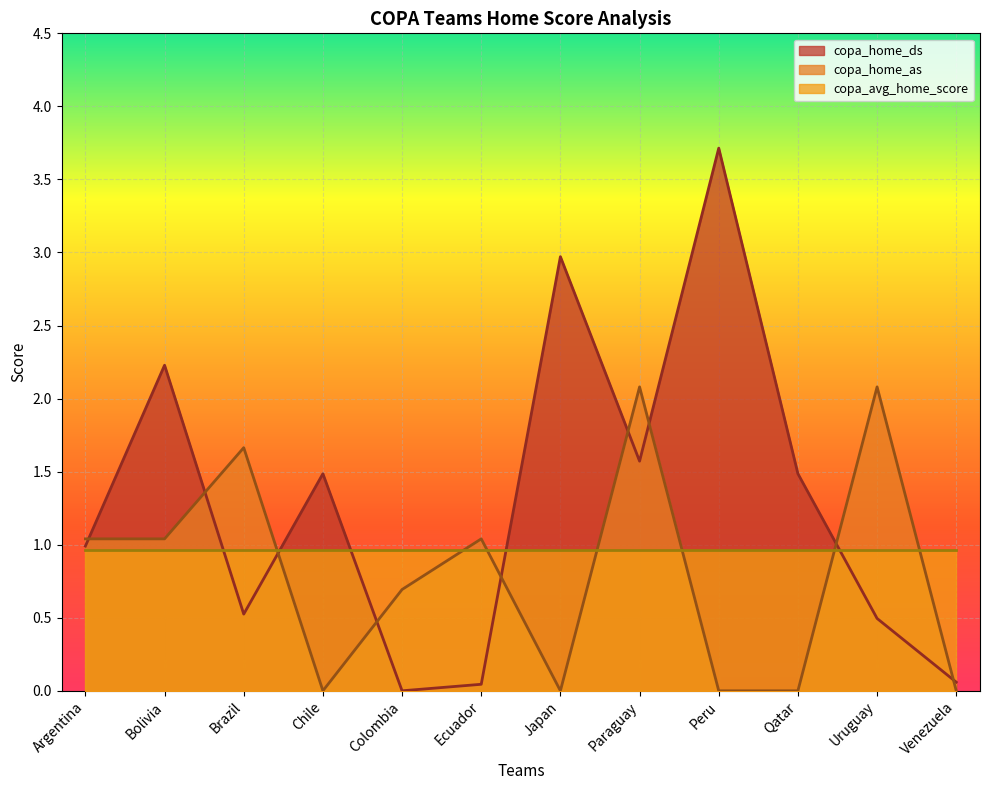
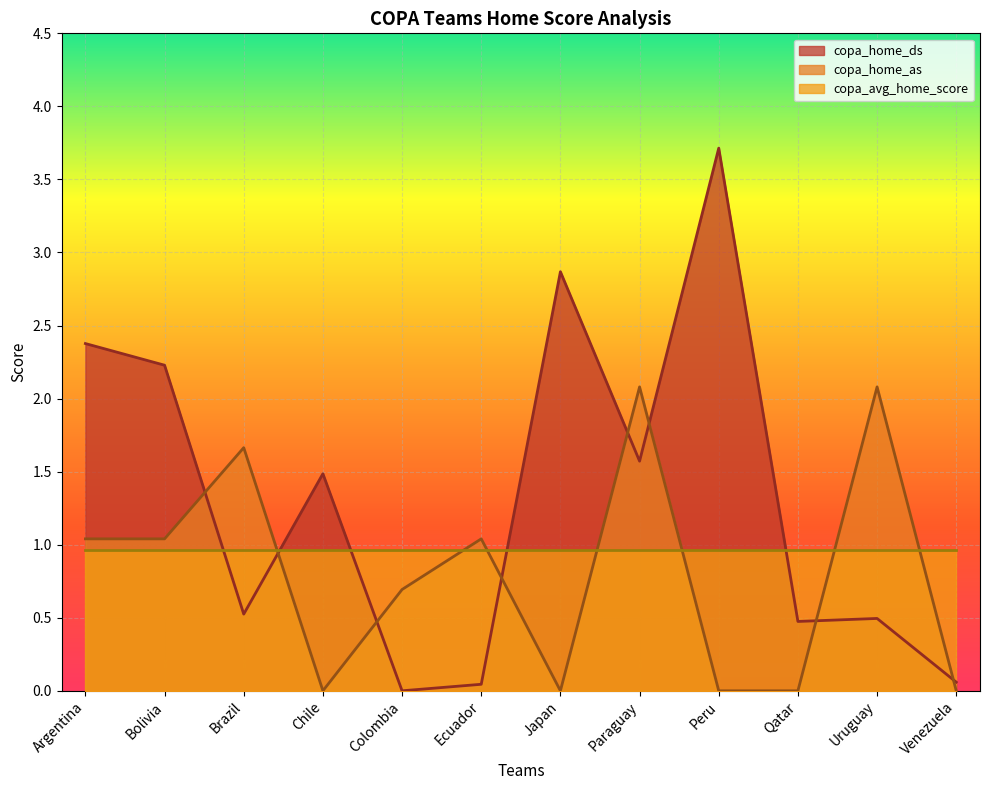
  {
    "copa_home_ds": {
-     "Argentina": 0.99,
+     "Argentina": 2.38,
      "Bolivia": 2.23,
      "Brazil": 0.52,
      "Chile": 1.49,
      "Colombia": 0.00,
      "Ecuador": 0.04,
-     "Japan": 2.97,
+     "Japan": 2.87,
      "Paraguay": 1.57,
      "Peru": 3.71,
-     "Qatar": 1.49,
+     "Qatar": 0.47,
      "Uruguay": 0.50,
      "Venezuela": 0.06
    }
  }
